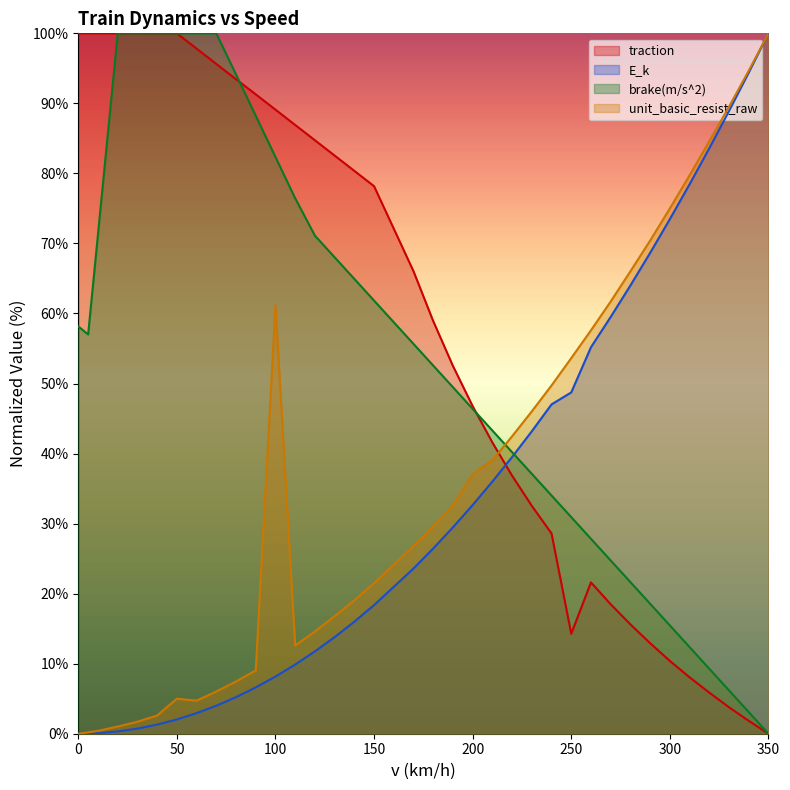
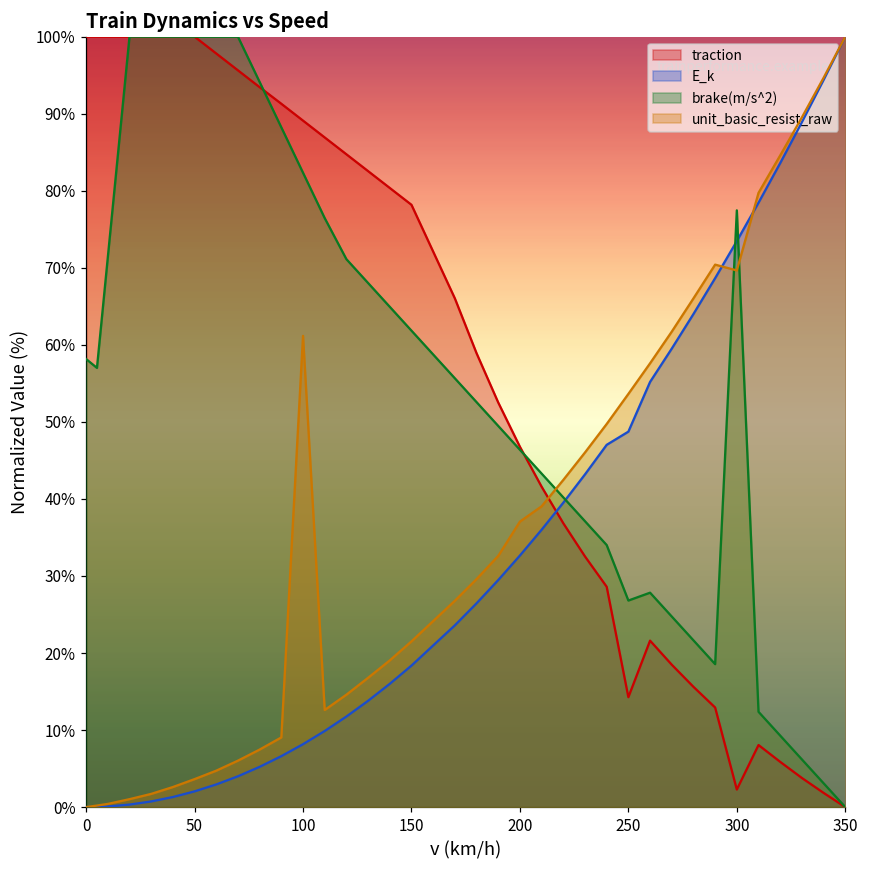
  {
    "traction": {
      "0": "100%",
      "100": "89%",
      "150": "78%",
      "200": "47%",
      "250": "14%",
-     "300": "10%"
+     "300": "2%"
    },
    "E_k": {
      "50": "2%",
      "100": "8%",
      "150": "18%",
      "200": "33%",
      "250": "49%",
      "300": "73%"
    },
    "brake(m/s^2)": {
      "0": "58%",
      "100": "82%",
      "150": "62%",
      "200": "46%",
-     "250": "31%",
-     "300": "15%"
+     "250": "27%",
+     "300": "77%"
    },
    "unit_basic_resist_raw": {
-     "50": "5%",
+     "50": "4%",
      "100": "61%",
      "150": "22%",
      "200": "37%",
      "250": "54%",
-     "300": "75%"
+     "300": "70%"
    }
  }
